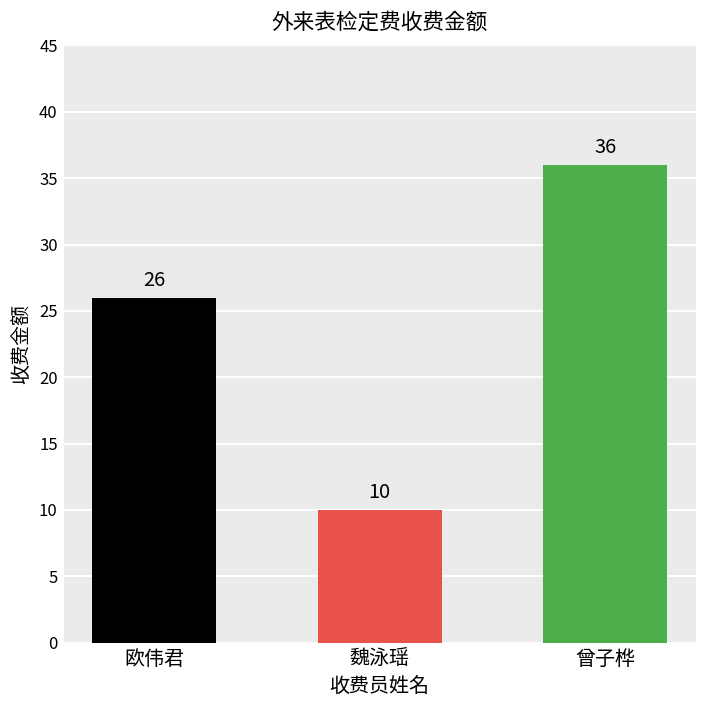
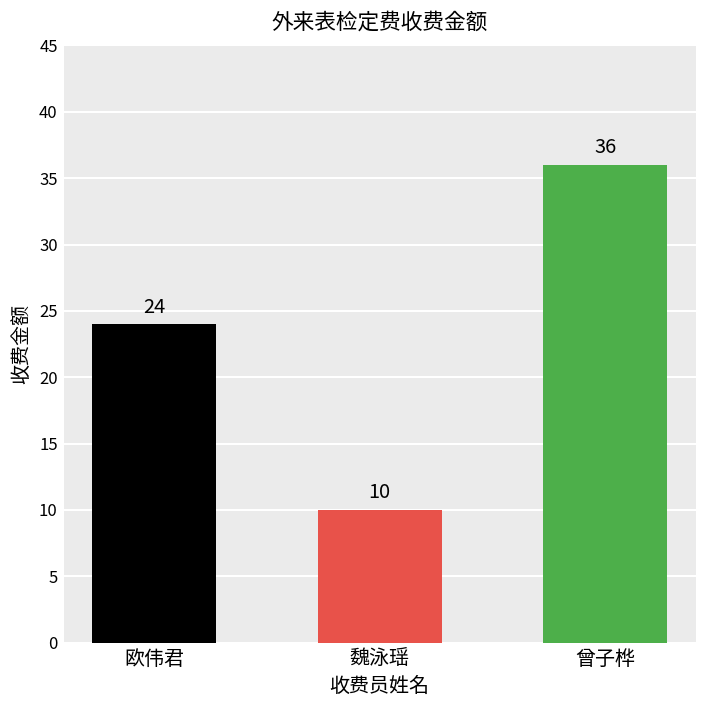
  {
-   "欧伟君": 26,
+   "欧伟君": 24,
    "魏泳瑶": 10,
    "曾子桦": 36
  }
